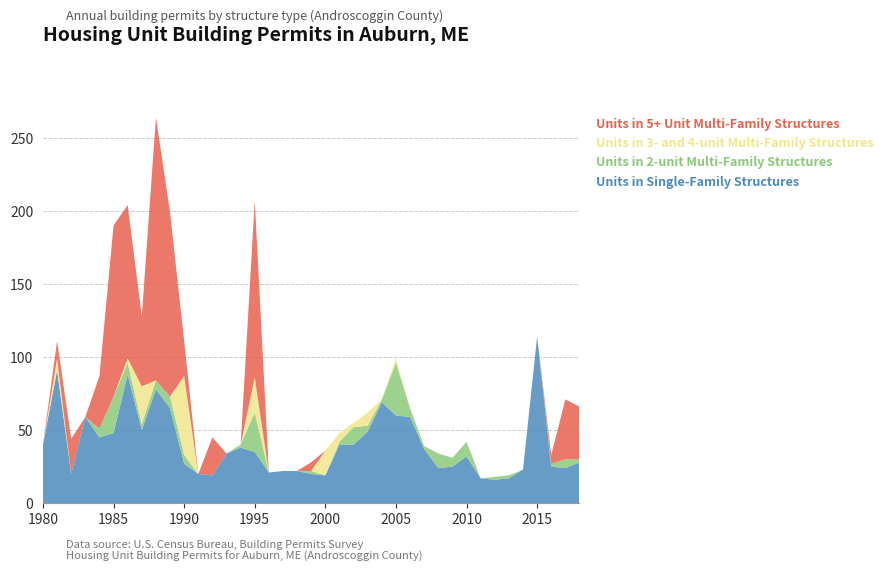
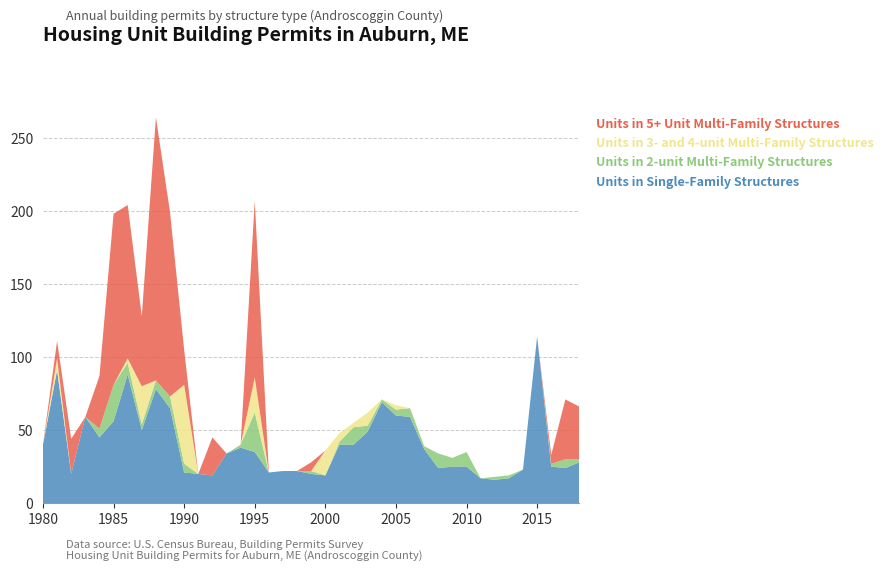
  {
    "Units in Single-Family Structures": {
-     "1985": 48,
-     "1990": 27,
+     "1985": 56,
+     "1990": 21,
      "1995": 35,
      "2005": 60,
-     "2010": 32
+     "2010": 25
    },
    "Units in 2-unit Multi-Family Structures": {
      "1990": 6,
      "1995": 27,
-     "2005": 36
+     "2005": 4
    },
    "Units in 3- and 4-unit Multi-Family Structures": {
      "1990": 54,
      "1995": 24
    },
    "Units in 5+ Unit Multi-Family Structures": {
      "1985": 117,
      "1990": 24,
      "1995": 121
    }
  }
